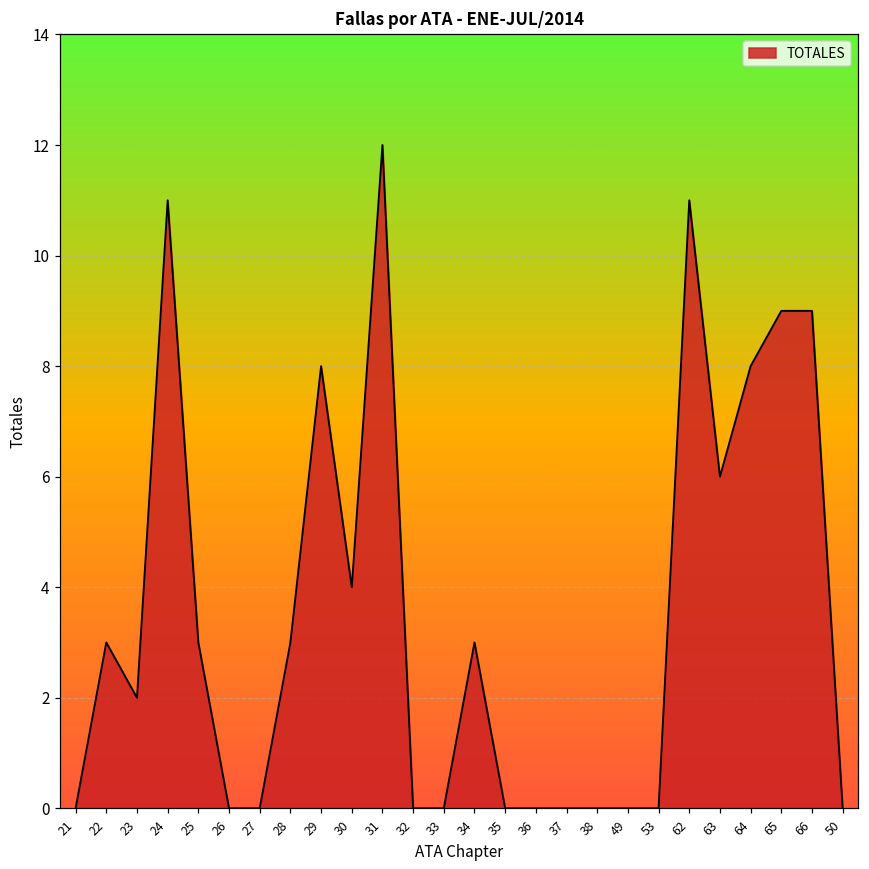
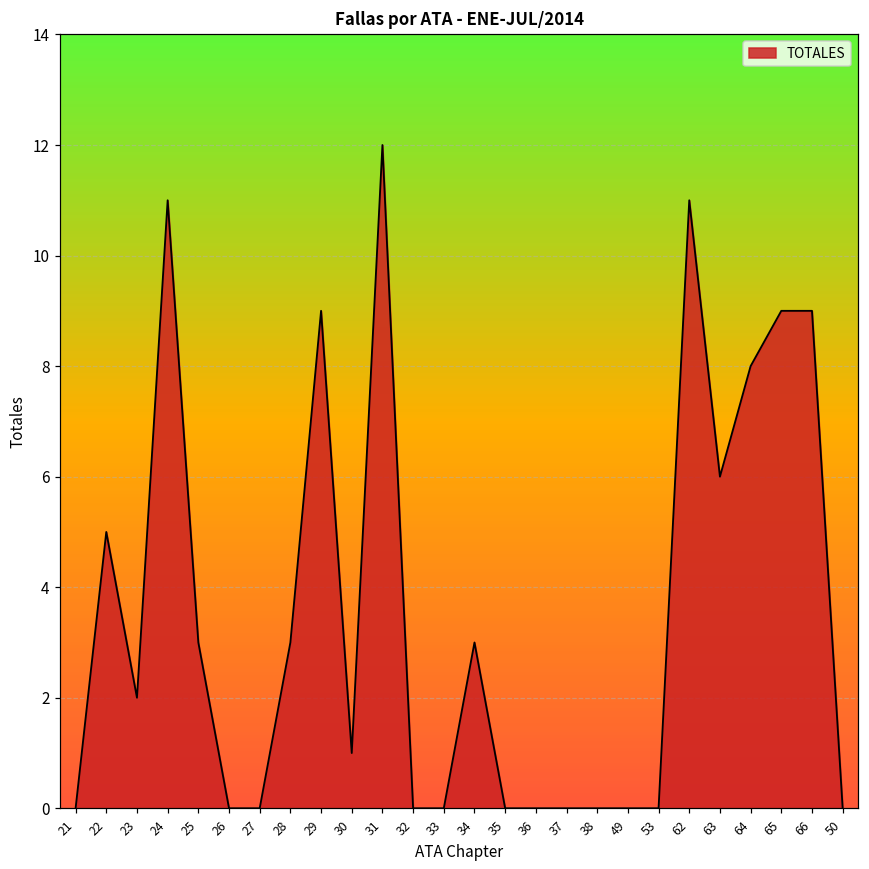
  {
    "21": 0,
-   "22": 3,
+   "22": 5,
    "23": 2,
    "24": 11,
    "25": 3,
    "26": 0,
    "27": 0,
    "28": 3,
-   "29": 8,
-   "30": 4,
+   "29": 9,
+   "30": 1,
    "31": 12,
    "32": 0,
    "33": 0,
    "34": 3,
    "35": 0,
    "36": 0,
    "37": 0,
    "38": 0,
    "49": 0,
    "53": 0,
    "62": 11,
    "63": 6,
    "64": 8,
    "65": 9,
    "66": 9,
    "50": 0
  }
